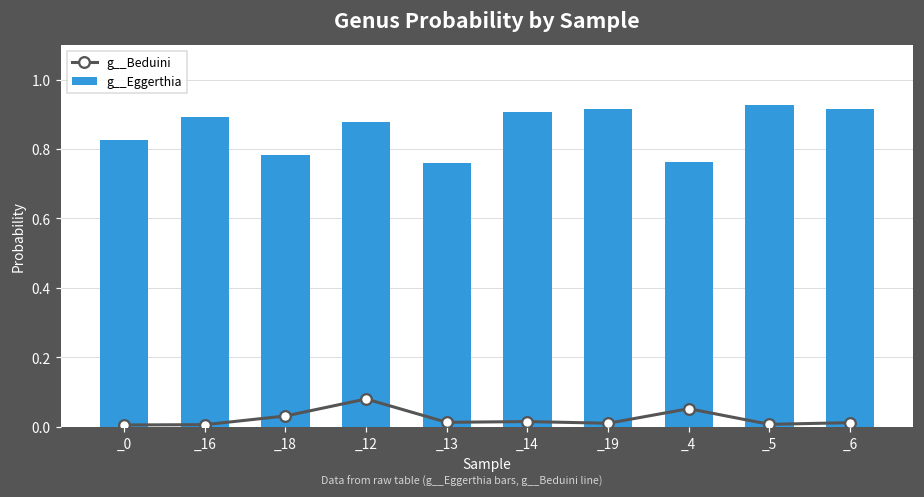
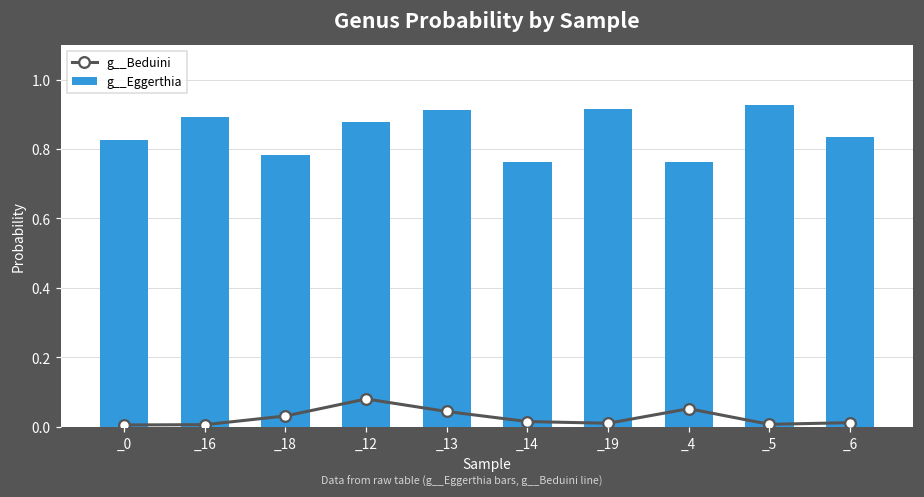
  {
    "g__Beduini": {
      "_0": 0.01,
      "_16": 0.01,
      "_18": 0.03,
      "_12": 0.08,
-     "_13": 0.01,
+     "_13": 0.04,
      "_14": 0.01,
      "_19": 0.01,
      "_4": 0.05,
      "_5": 0.01,
      "_6": 0.01
    },
    "g__Eggerthia": {
      "_0": 0.83,
      "_16": 0.89,
      "_18": 0.78,
      "_12": 0.88,
-     "_13": 0.76,
-     "_14": 0.91,
+     "_13": 0.91,
+     "_14": 0.76,
      "_19": 0.92,
      "_4": 0.76,
      "_5": 0.93,
-     "_6": 0.92
+     "_6": 0.84
    }
  }
